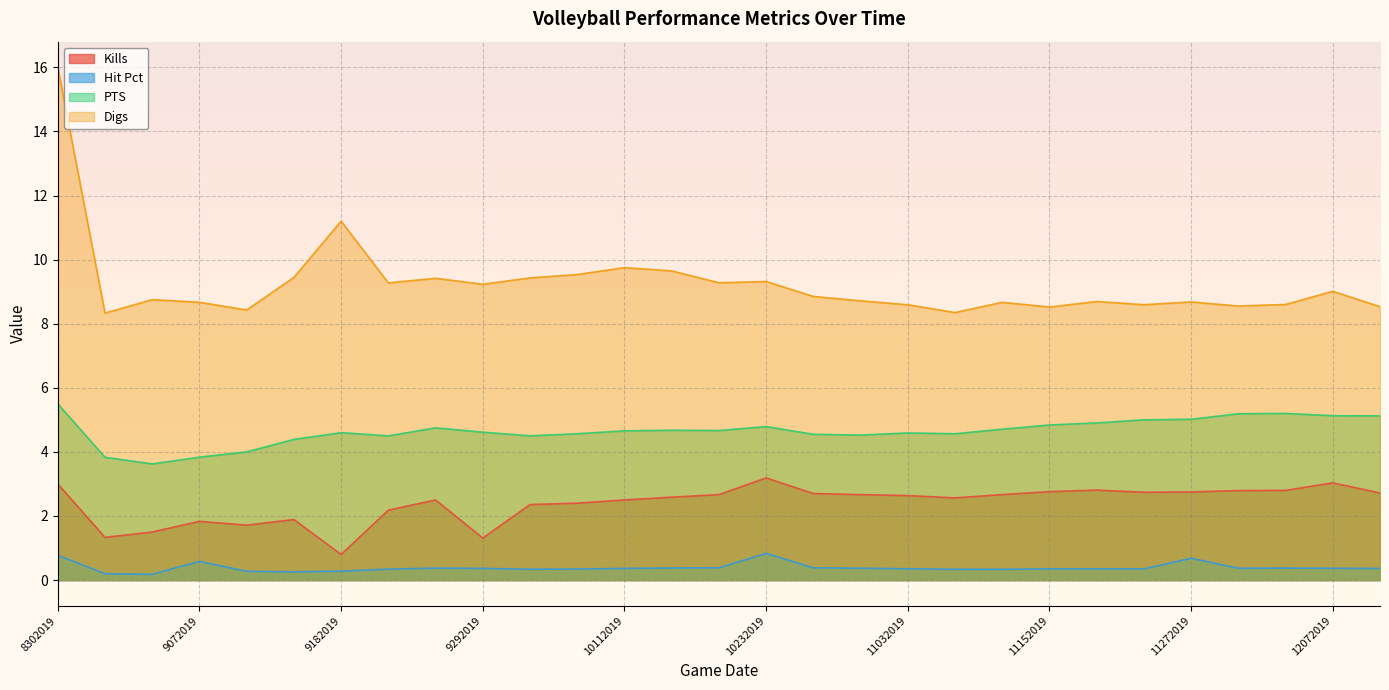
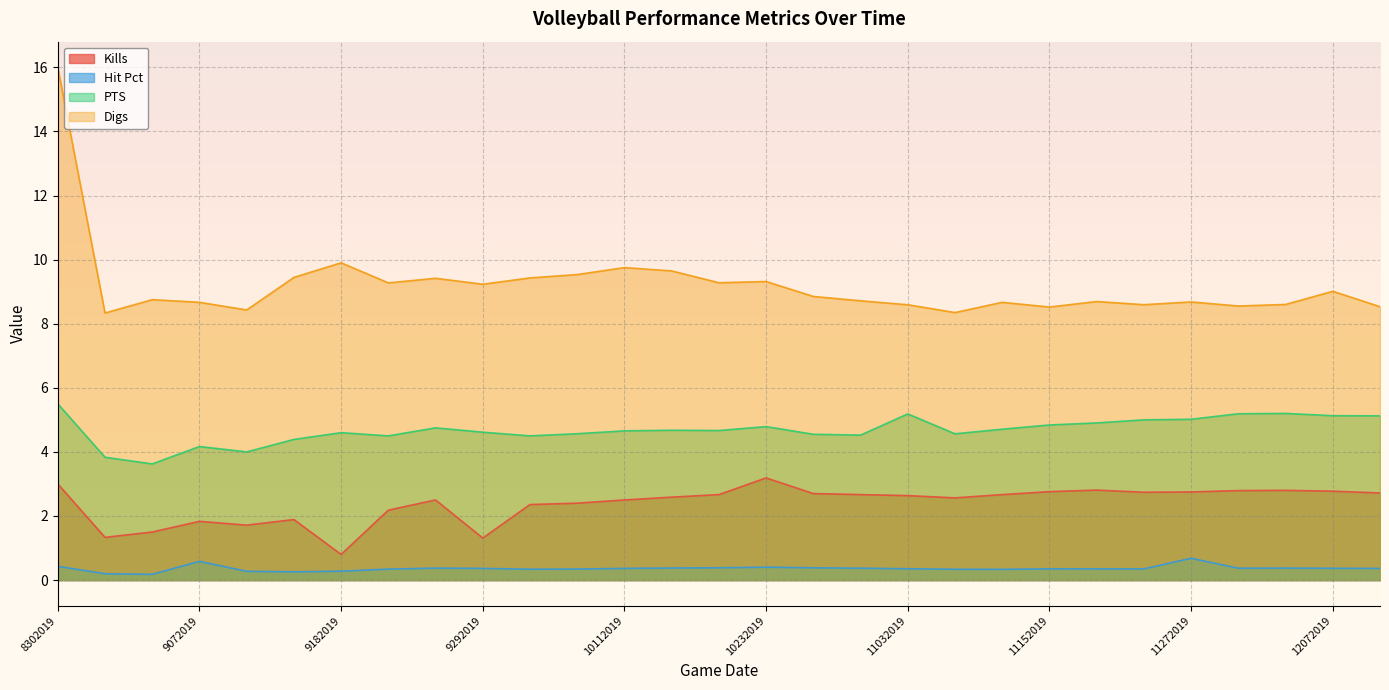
  {
    "Kills": {
      "8302019": 3.0,
      "9072019": 1.8,
      "9182019": 0.8,
      "9292019": 1.3,
      "10112019": 2.5,
      "10232019": 3.2,
      "11032019": 2.6,
      "11152019": 2.8,
      "11272019": 2.8,
-     "12072019": 3.0
+     "12072019": 2.8
    },
    "Hit Pct": {
-     "8302019": 0.8,
+     "8302019": 0.4,
      "9072019": 0.6,
      "9182019": 0.3,
      "9292019": 0.4,
      "10112019": 0.4,
-     "10232019": 0.8,
+     "10232019": 0.4,
      "11032019": 0.4,
      "11152019": 0.4,
      "11272019": 0.7,
      "12072019": 0.4
    },
    "PTS": {
      "8302019": 5.5,
-     "9072019": 3.8,
+     "9072019": 4.2,
      "9182019": 4.6,
      "9292019": 4.6,
      "10112019": 4.7,
      "10232019": 4.8,
-     "11032019": 4.6,
+     "11032019": 5.2,
      "11152019": 4.8,
      "11272019": 5.0,
      "12072019": 5.1
    },
    "Digs": {
      "8302019": 16.0,
      "9072019": 8.7,
-     "9182019": 11.2,
+     "9182019": 9.9,
      "9292019": 9.2,
      "10112019": 9.8,
      "10232019": 9.3,
      "11032019": 8.6,
      "11152019": 8.5,
      "11272019": 8.7,
      "12072019": 9.0
    }
  }
